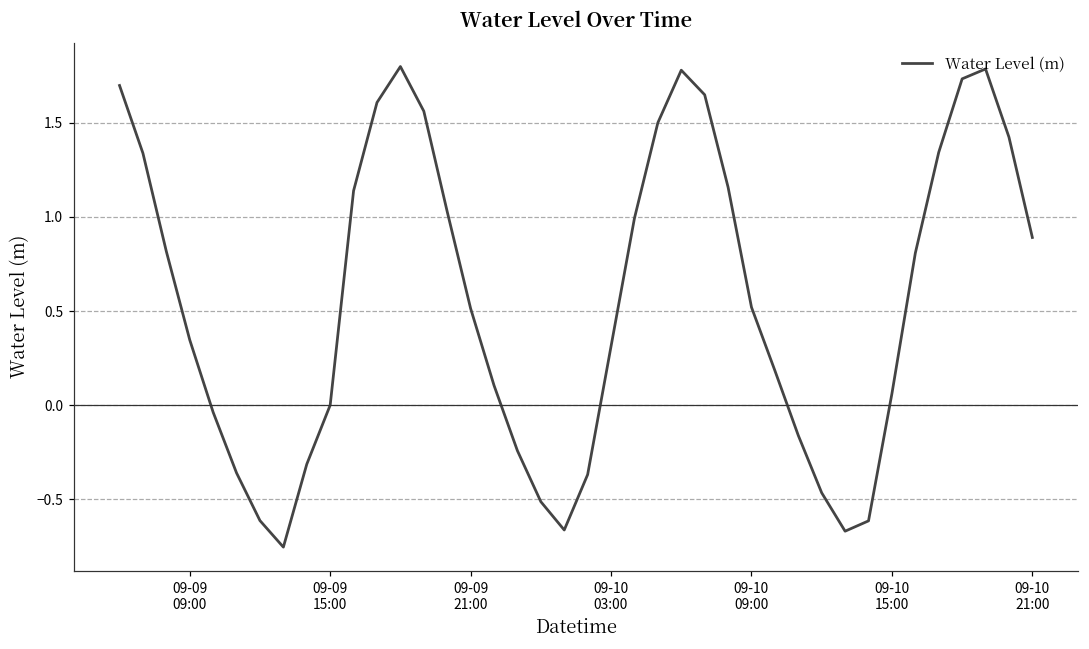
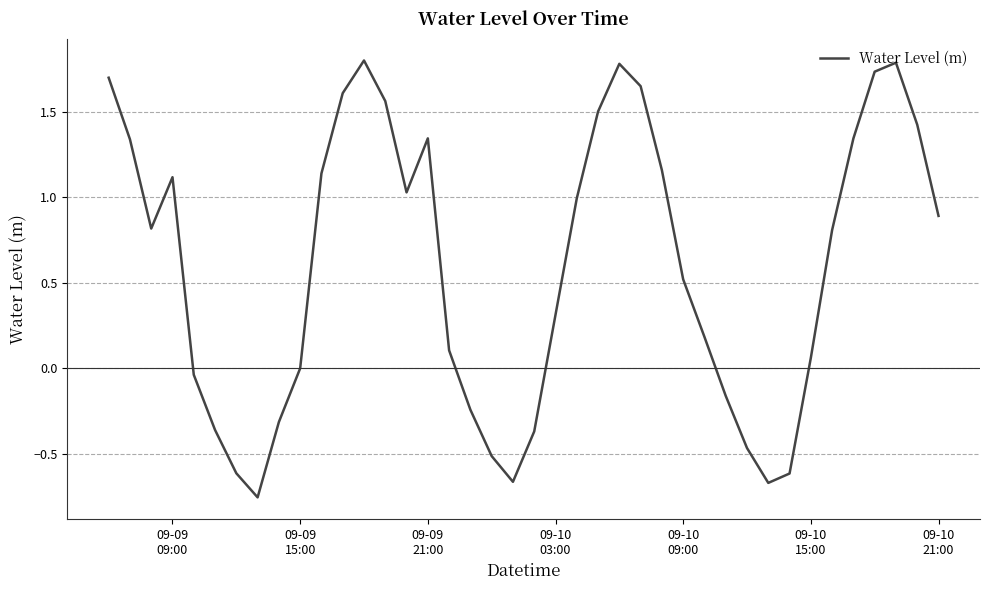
  {
-   "09-09 09:00": 0.35,
+   "09-09 09:00": 1.12,
    "09-09 15:00": 0.00,
-   "09-09 21:00": 0.51,
+   "09-09 21:00": 1.34,
    "09-10 03:00": 0.31,
    "09-10 09:00": 0.52,
    "09-10 15:00": 0.06,
    "09-10 21:00": 0.89
  }
